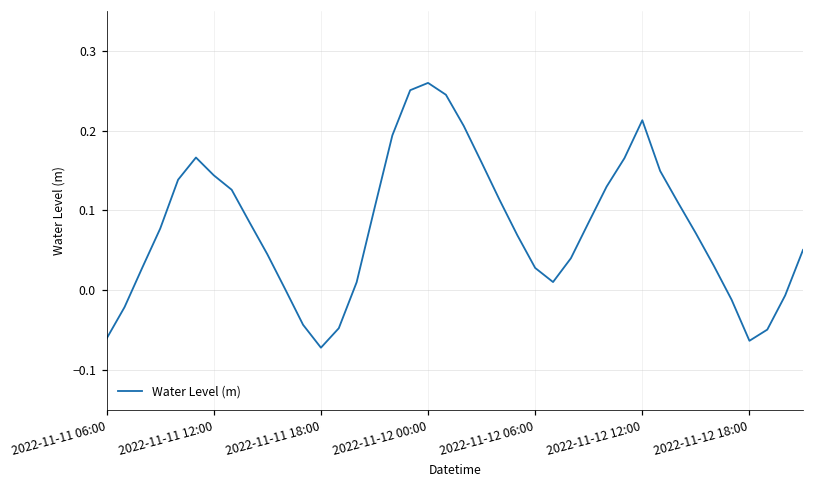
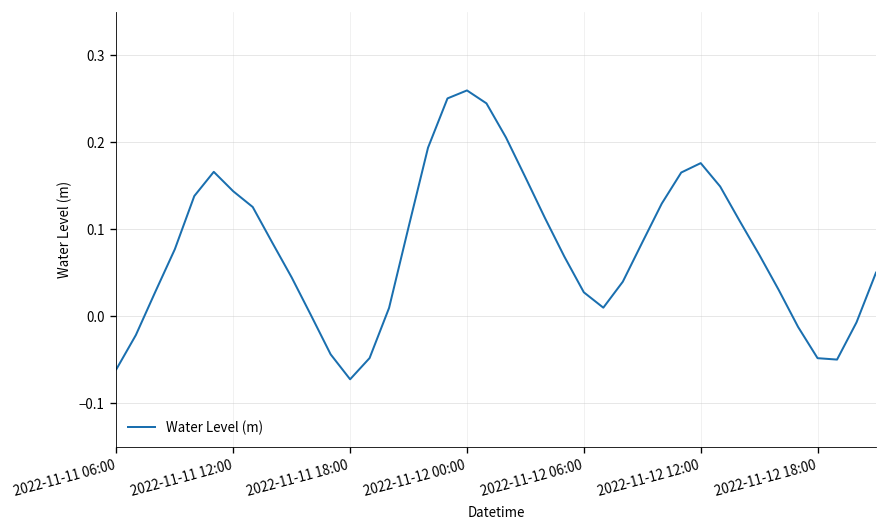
  {
    "2022-11-11 06:00": -0.06,
    "2022-11-11 12:00": 0.14,
    "2022-11-11 18:00": -0.07,
    "2022-11-12 00:00": 0.26,
    "2022-11-12 06:00": 0.03,
-   "2022-11-12 12:00": 0.21,
-   "2022-11-12 18:00": -0.06
+   "2022-11-12 12:00": 0.18,
+   "2022-11-12 18:00": -0.05
  }
